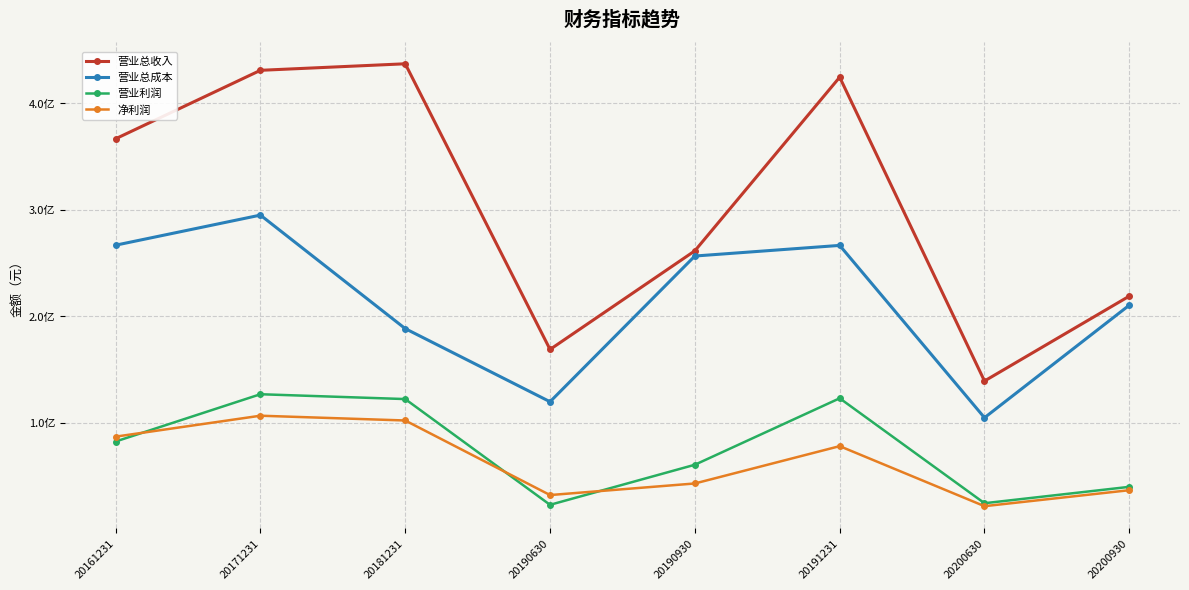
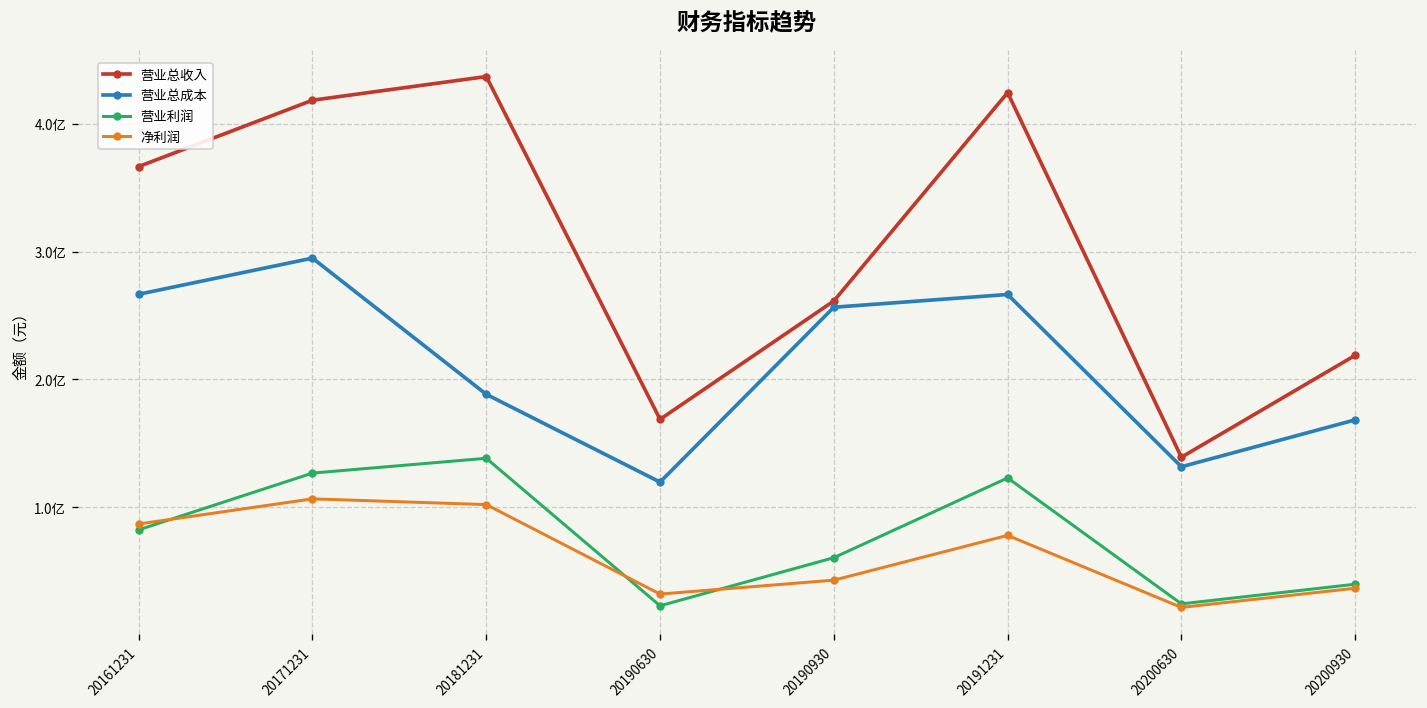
  {
    "营业总收入": {
      "20161231": "3.67亿",
-     "20171231": "4.31亿",
+     "20171231": "4.18亿",
      "20181231": "4.37亿",
      "20190630": "1.69亿",
      "20190930": "2.61亿",
      "20191231": "4.24亿",
      "20200630": "1.39亿",
      "20200930": "2.19亿"
    },
    "营业总成本": {
      "20161231": "2.67亿",
      "20171231": "2.95亿",
      "20181231": "1.88亿",
      "20190630": "1.20亿",
      "20190930": "2.57亿",
      "20191231": "2.66亿",
-     "20200630": "1.05亿",
-     "20200930": "2.10亿"
+     "20200630": "1.32亿",
+     "20200930": "1.68亿"
    },
    "营业利润": {
      "20161231": "0.82亿",
      "20171231": "1.27亿",
-     "20181231": "1.22亿",
+     "20181231": "1.38亿",
      "20190630": "0.23亿",
      "20190930": "0.61亿",
      "20191231": "1.23亿",
      "20200630": "0.24亿",
      "20200930": "0.40亿"
    },
    "净利润": {
      "20161231": "0.87亿",
      "20171231": "1.07亿",
      "20181231": "1.02亿",
      "20190630": "0.32亿",
      "20190930": "0.43亿",
      "20191231": "0.78亿",
      "20200630": "0.22亿",
      "20200930": "0.37亿"
    }
  }
